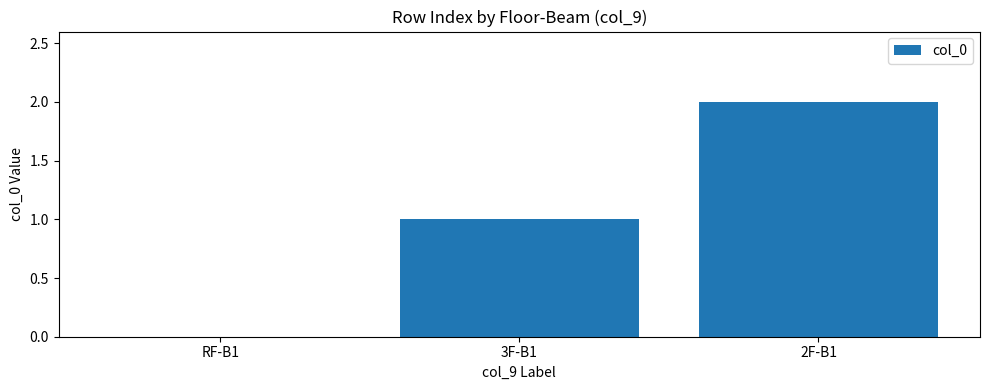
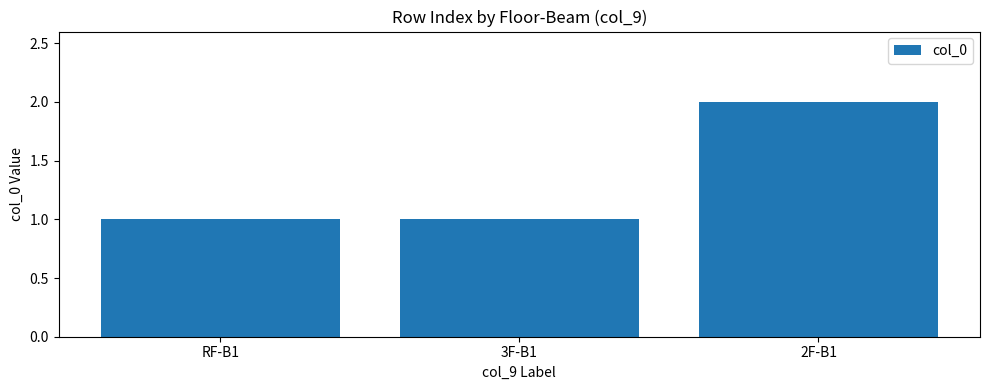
  {
-   "RF-B1": 0,
+   "RF-B1": 1,
    "3F-B1": 1,
    "2F-B1": 2
  }
